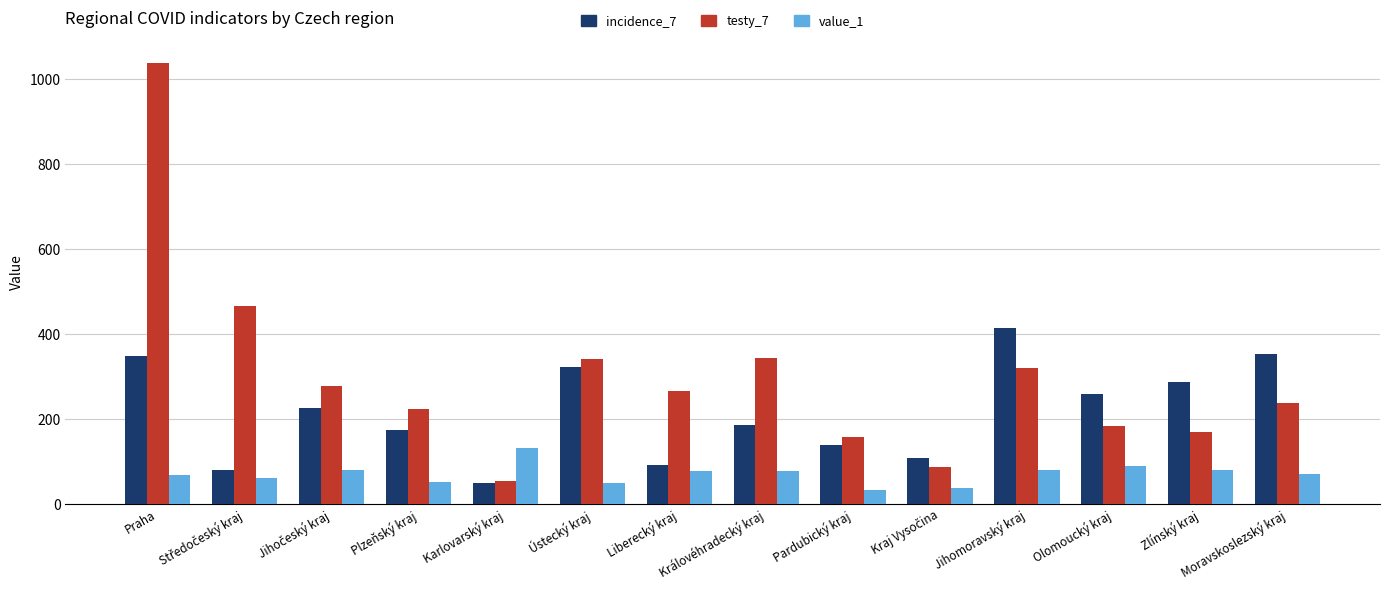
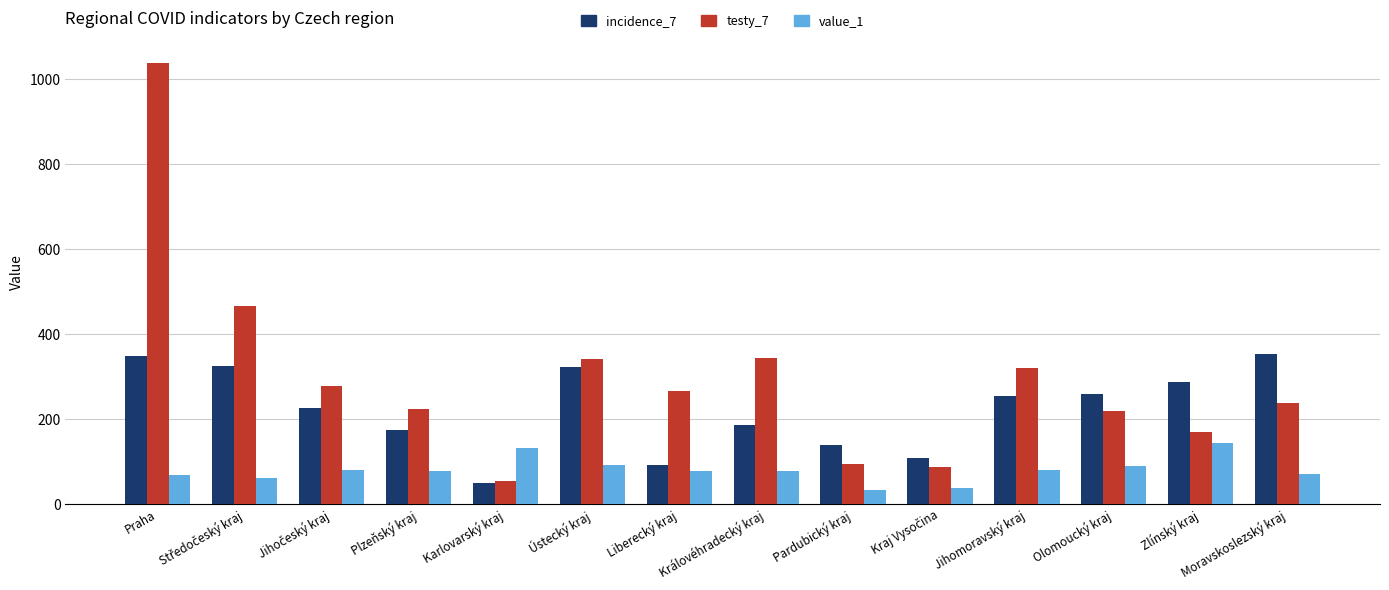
  {
    "incidence_7": {
      "Praha": 350,
-     "Středočeský kraj": 80,
+     "Středočeský kraj": 330,
      "Jihočeský kraj": 230,
      "Plzeňský kraj": 180,
      "Karlovarský kraj": 50,
      "Ústecký kraj": 320,
      "Liberecký kraj": 90,
      "Královéhradecký kraj": 190,
      "Pardubický kraj": 140,
      "Kraj Vysočina": 110,
-     "Jihomoravský kraj": 410,
+     "Jihomoravský kraj": 250,
      "Olomoucký kraj": 260,
      "Zlínský kraj": 290,
      "Moravskoslezský kraj": 350
    },
    "testy_7": {
      "Praha": 1040,
      "Středočeský kraj": 470,
      "Jihočeský kraj": 280,
      "Plzeňský kraj": 220,
      "Karlovarský kraj": 60,
      "Ústecký kraj": 340,
      "Liberecký kraj": 270,
      "Královéhradecký kraj": 340,
-     "Pardubický kraj": 160,
+     "Pardubický kraj": 100,
      "Kraj Vysočina": 90,
      "Jihomoravský kraj": 320,
-     "Olomoucký kraj": 180,
+     "Olomoucký kraj": 220,
      "Zlínský kraj": 170,
      "Moravskoslezský kraj": 240
    },
    "value_1": {
      "Praha": 70,
      "Středočeský kraj": 60,
      "Jihočeský kraj": 80,
-     "Plzeňský kraj": 50,
+     "Plzeňský kraj": 80,
      "Karlovarský kraj": 130,
-     "Ústecký kraj": 50,
+     "Ústecký kraj": 90,
      "Liberecký kraj": 80,
      "Královéhradecký kraj": 80,
      "Pardubický kraj": 30,
      "Kraj Vysočina": 40,
      "Jihomoravský kraj": 80,
      "Olomoucký kraj": 90,
-     "Zlínský kraj": 80,
+     "Zlínský kraj": 140,
      "Moravskoslezský kraj": 70
    }
  }
